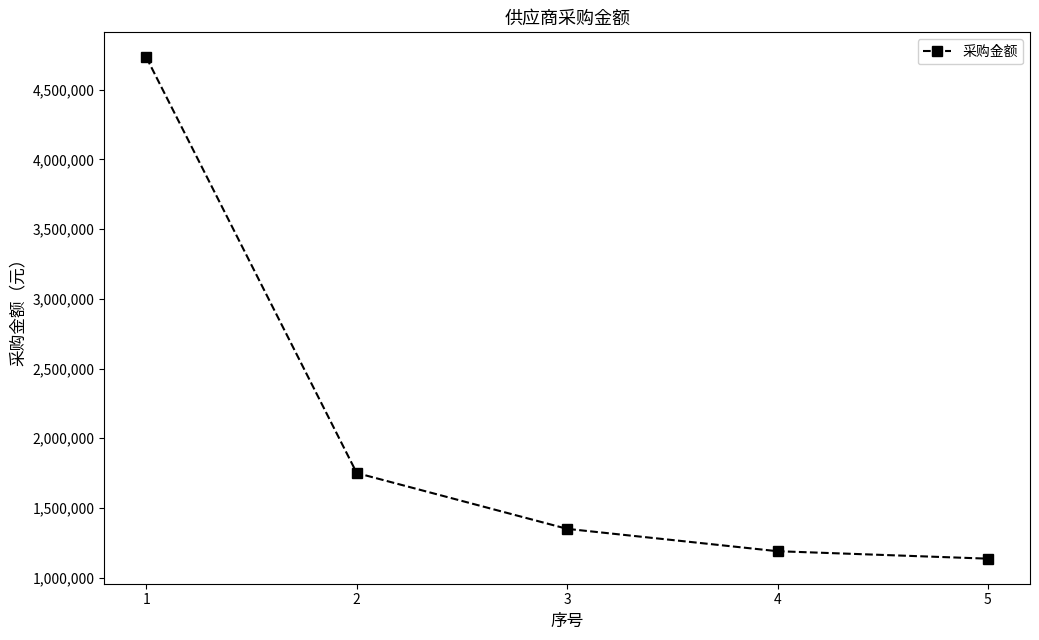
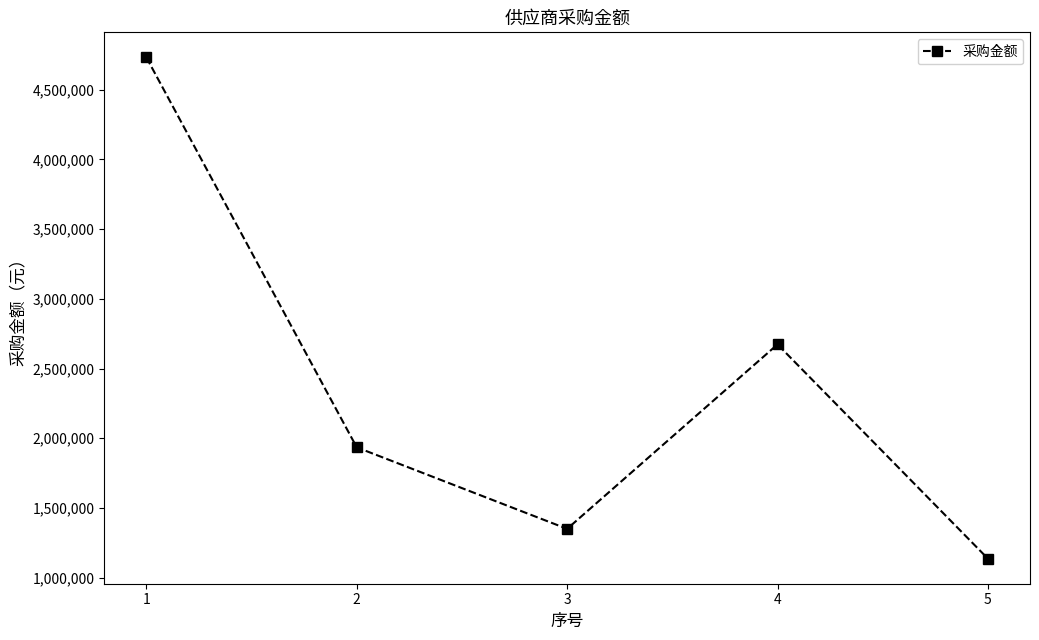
  {
    "1": "4,730,000",
-   "2": "1,750,000",
+   "2": "1,930,000",
    "3": "1,350,000",
-   "4": "1,190,000",
+   "4": "2,670,000",
    "5": "1,140,000"
  }
